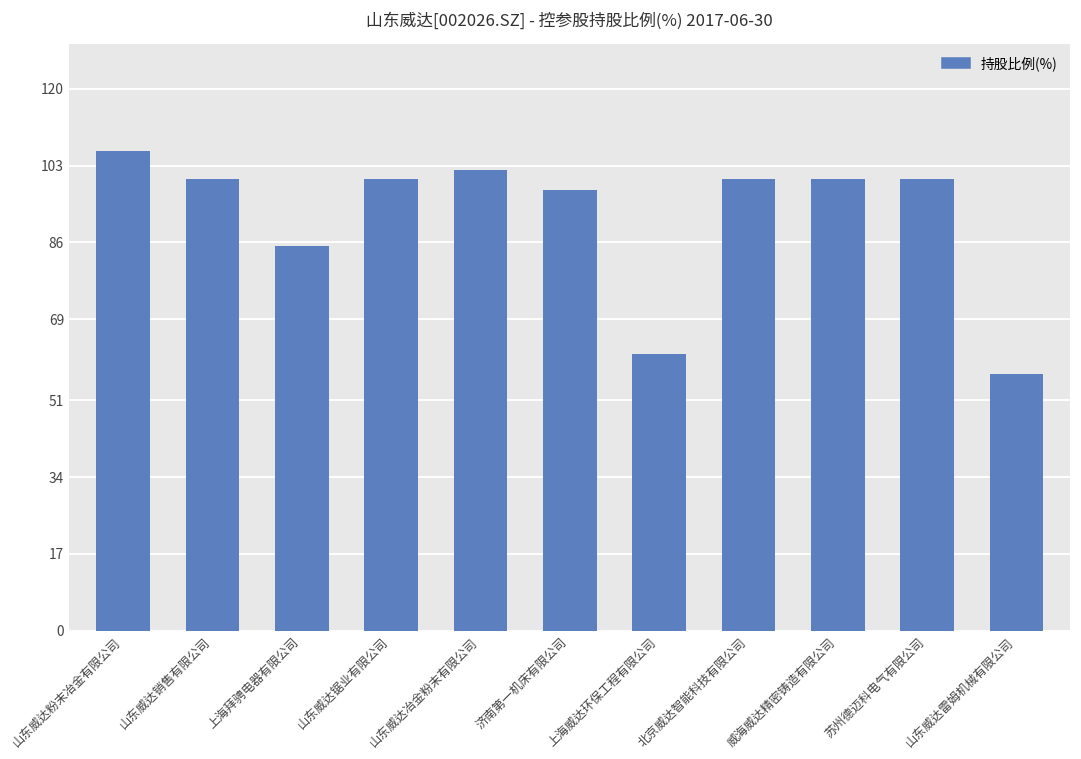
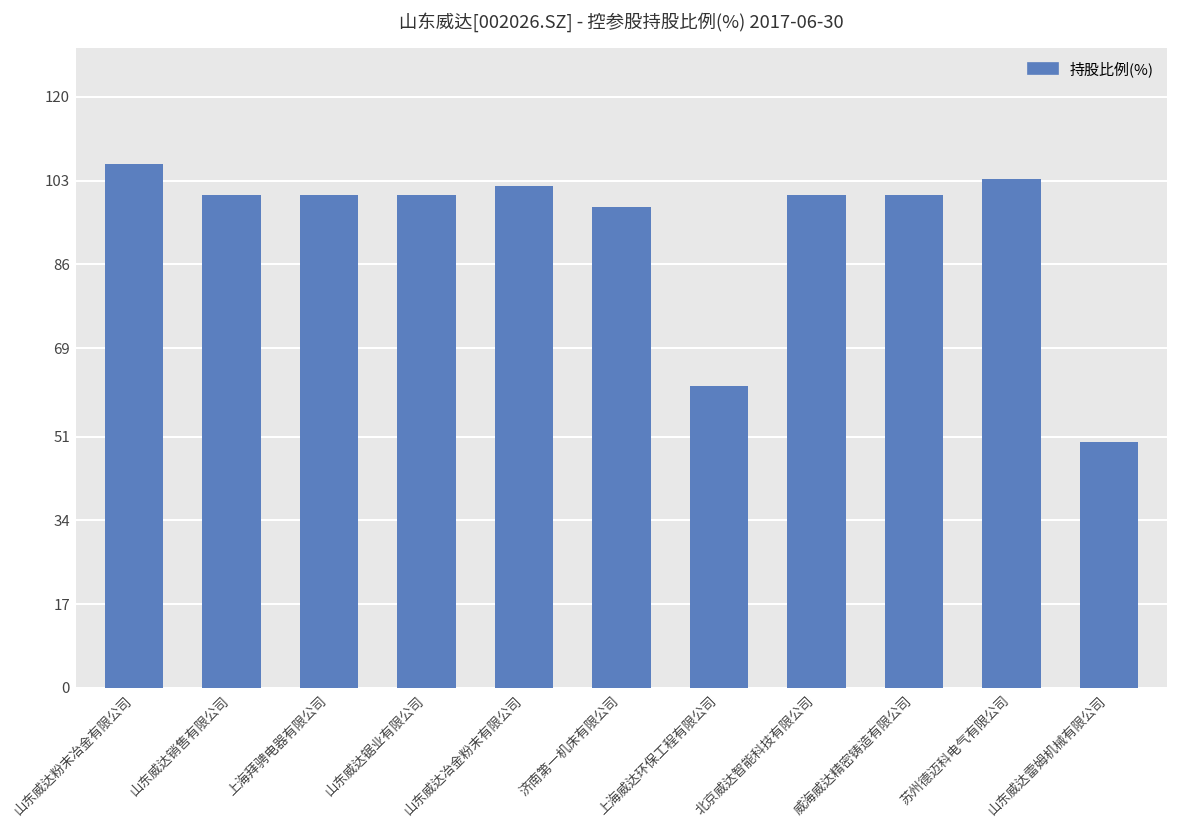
  {
    "山东威达粉末冶金有限公司": 106,
    "山东威达销售有限公司": 100,
-   "上海拜骋电器有限公司": 85,
+   "上海拜骋电器有限公司": 100,
    "山东威达锯业有限公司": 100,
    "山东威达冶金粉末有限公司": 102,
    "济南第一机床有限公司": 98,
    "上海威达环保工程有限公司": 61,
    "北京威达智能科技有限公司": 100,
    "威海威达精密铸造有限公司": 100,
-   "苏州德迈科电气有限公司": 100,
-   "山东威达雷姆机械有限公司": 57
+   "苏州德迈科电气有限公司": 103,
+   "山东威达雷姆机械有限公司": 50
  }
